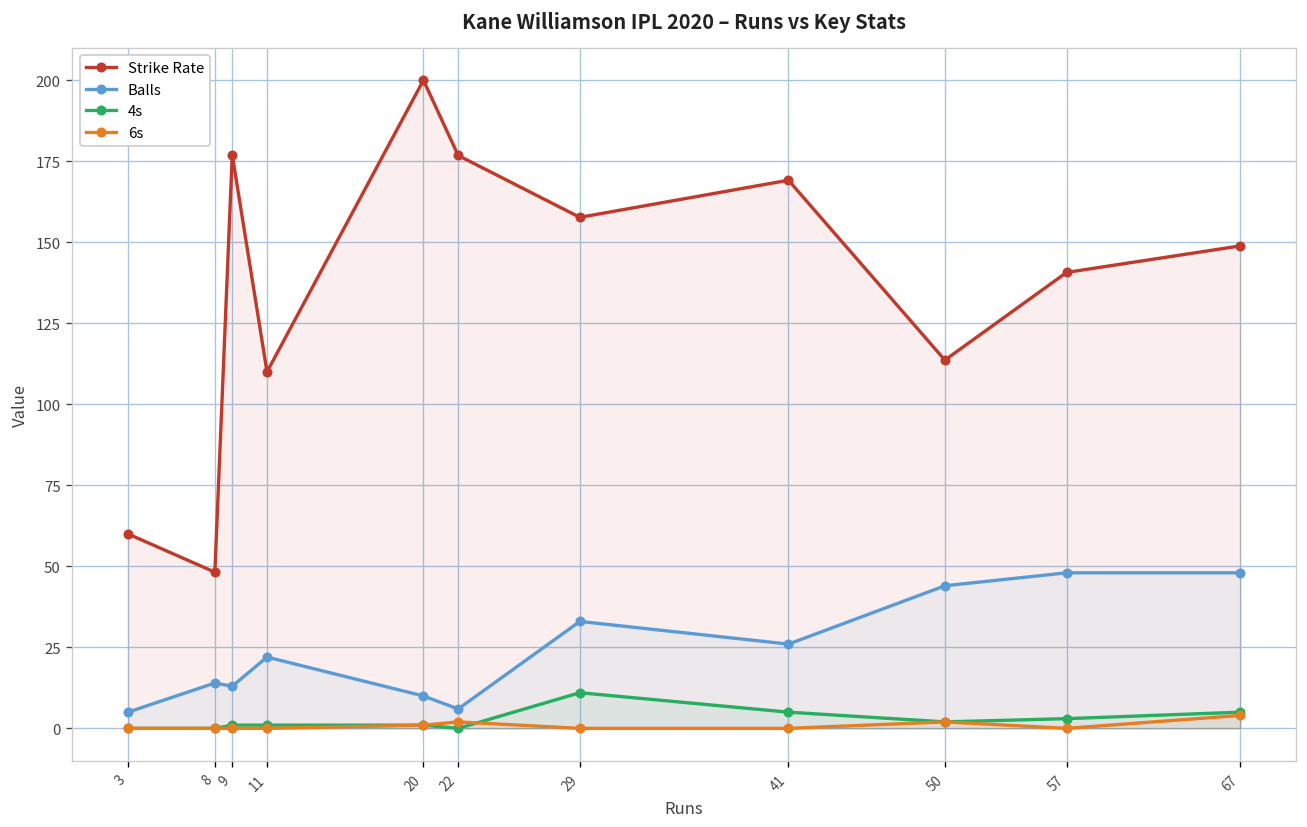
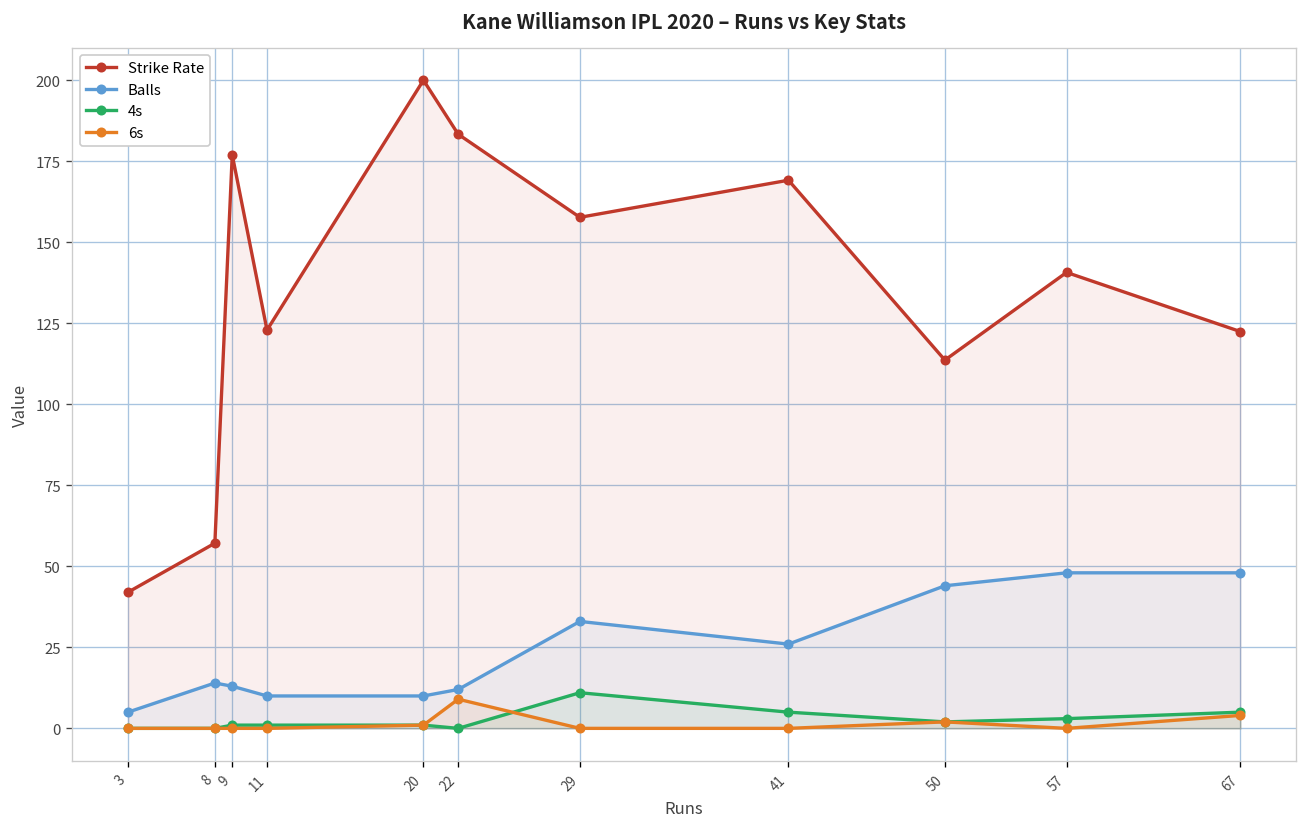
  {
    "Strike Rate": {
-     "3": 60,
-     "8": 48,
+     "3": 42,
+     "8": 57,
      "9": 177,
-     "11": 110,
+     "11": 123,
      "20": 200,
-     "22": 177,
+     "22": 183,
      "29": 158,
      "41": 169,
      "50": 114,
      "57": 141,
-     "67": 149
+     "67": 122
    },
    "Balls": {
      "3": 5,
      "8": 14,
      "9": 13,
-     "11": 22,
+     "11": 10,
      "20": 10,
-     "22": 6,
+     "22": 12,
      "29": 33,
      "41": 26,
      "50": 44,
      "57": 48,
      "67": 48
    },
    "4s": {
      "9": 1,
      "11": 1,
      "22": 0,
      "29": 11,
      "41": 5,
      "57": 3,
      "67": 5
    },
    "6s": {
      "9": 0,
      "11": 0,
-     "22": 2,
+     "22": 9,
      "29": 0,
      "41": 0,
      "57": 0,
      "67": 4
    }
  }
